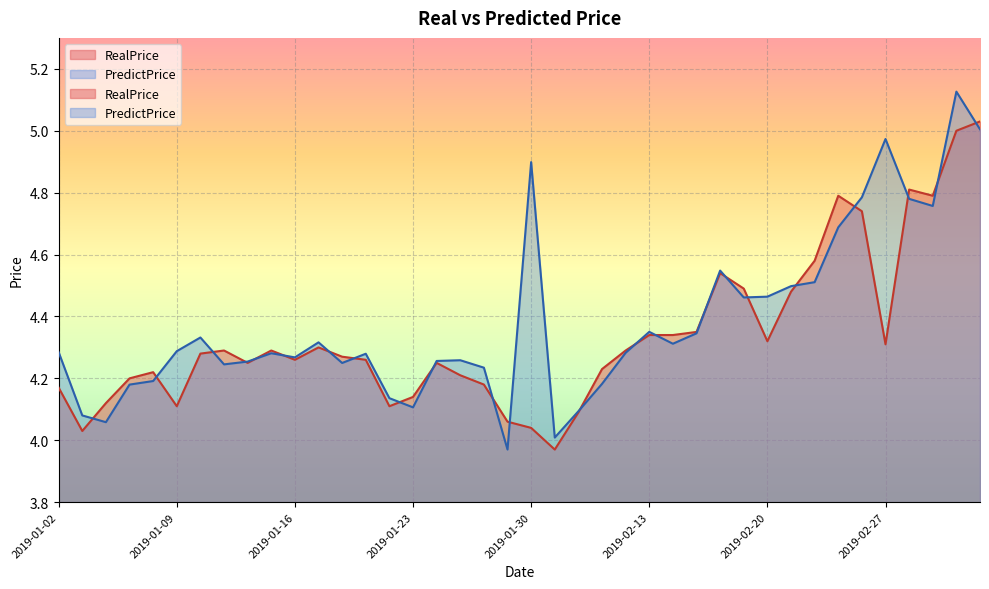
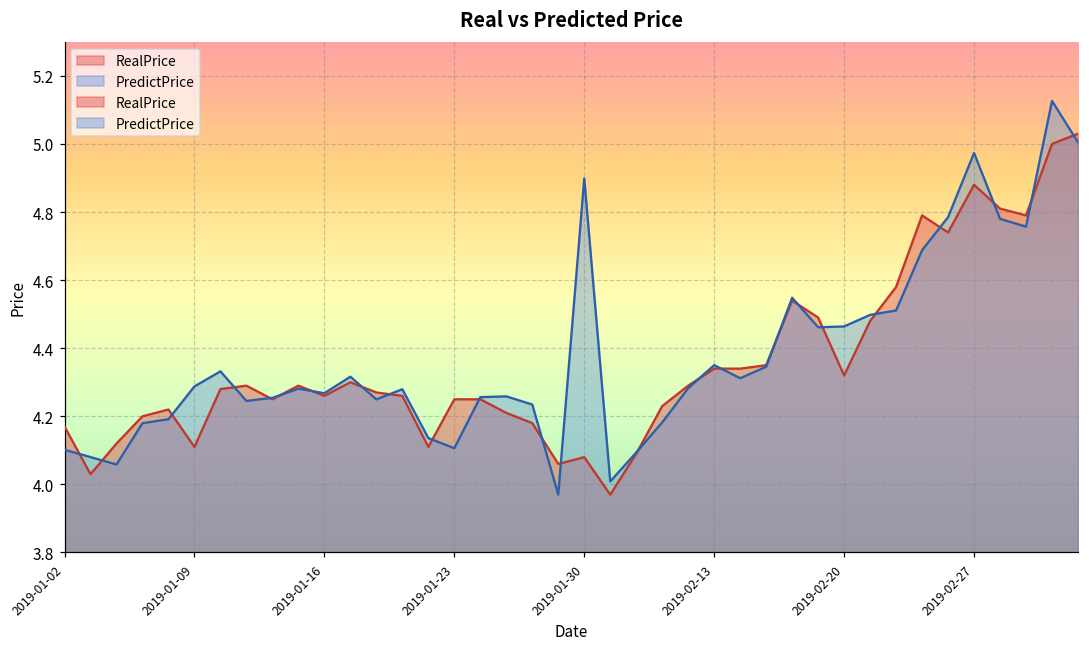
  {
    "RealPrice": {
      "2019-01-02": 4.17,
      "2019-01-09": 4.11,
-     "2019-01-23": 4.14,
-     "2019-01-30": 4.04,
+     "2019-01-23": 4.25,
+     "2019-01-30": 4.08,
      "2019-02-13": 4.34,
      "2019-02-20": 4.32,
-     "2019-02-27": 4.31
+     "2019-02-27": 4.88
    },
    "PredictPrice": {
-     "2019-01-02": 4.28,
+     "2019-01-02": 4.10,
      "2019-01-09": 4.29,
      "2019-01-23": 4.11,
      "2019-01-30": 4.90,
      "2019-02-13": 4.35,
      "2019-02-20": 4.46,
      "2019-02-27": 4.97
    }
  }
